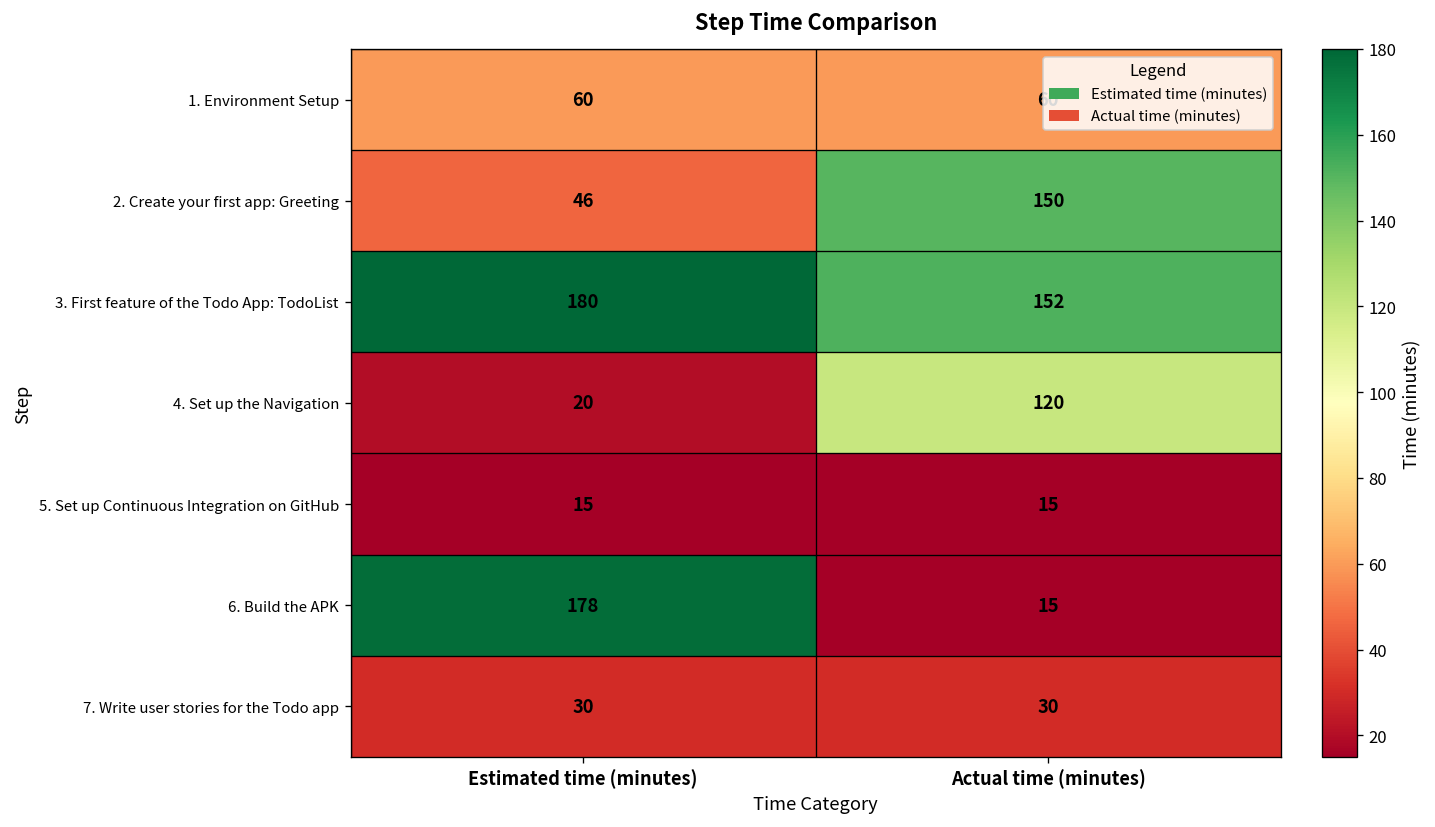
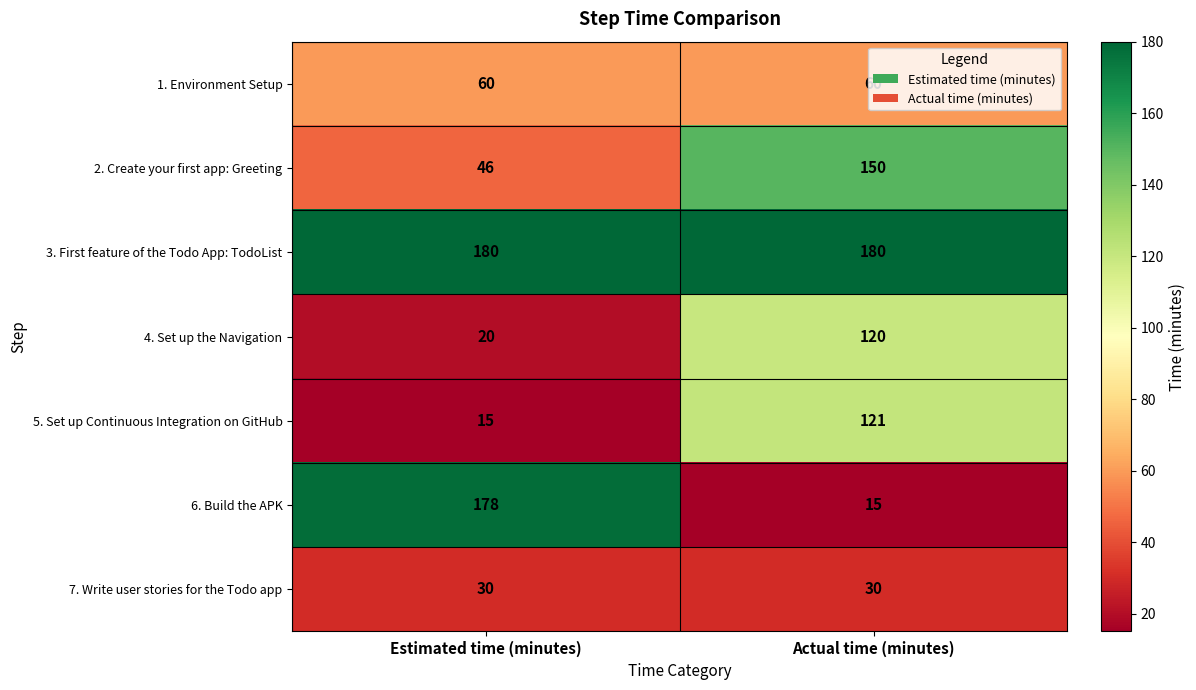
  {
    "1. Environment Setup": {
      "Estimated time (minutes)": 60
    },
    "2. Create your first app: Greeting": {
      "Estimated time (minutes)": 46,
      "Actual time (minutes)": 150
    },
    "3. First feature of the Todo App: TodoList": {
      "Estimated time (minutes)": 180,
-     "Actual time (minutes)": 152
+     "Actual time (minutes)": 180
    },
    "4. Set up the Navigation": {
      "Estimated time (minutes)": 20,
      "Actual time (minutes)": 120
    },
    "5. Set up Continuous Integration on GitHub": {
      "Estimated time (minutes)": 15,
-     "Actual time (minutes)": 15
+     "Actual time (minutes)": 121
    },
    "6. Build the APK": {
      "Estimated time (minutes)": 178,
      "Actual time (minutes)": 15
    },
    "7. Write user stories for the Todo app": {
      "Estimated time (minutes)": 30,
      "Actual time (minutes)": 30
    }
  }
